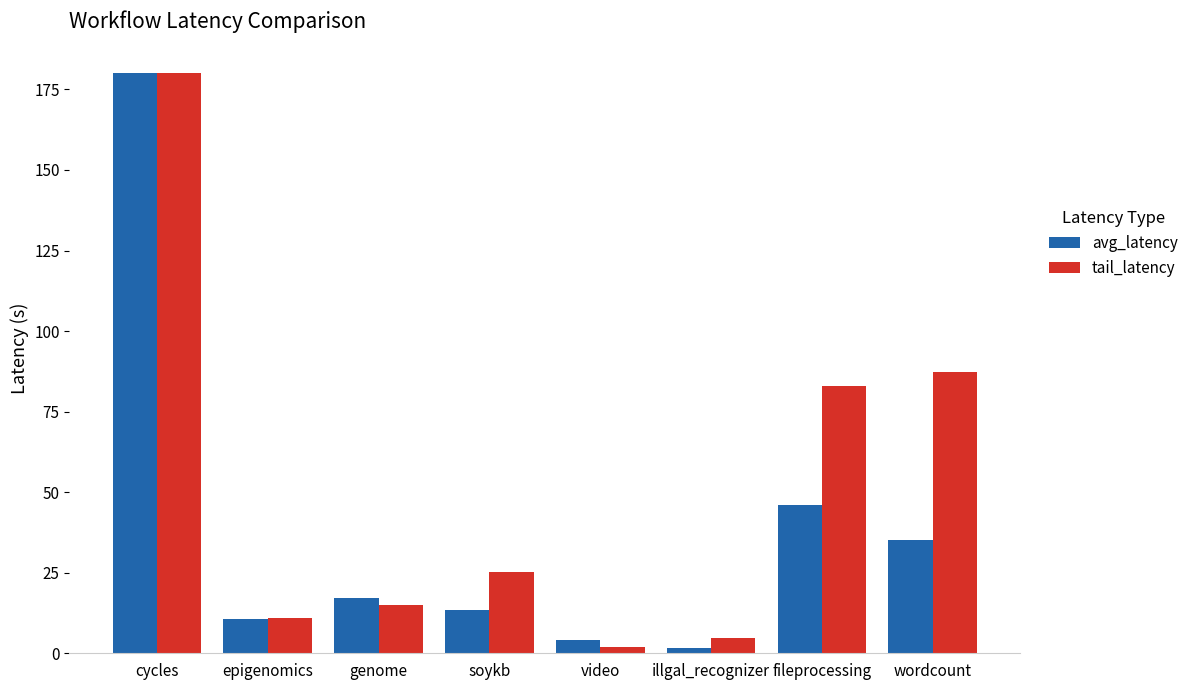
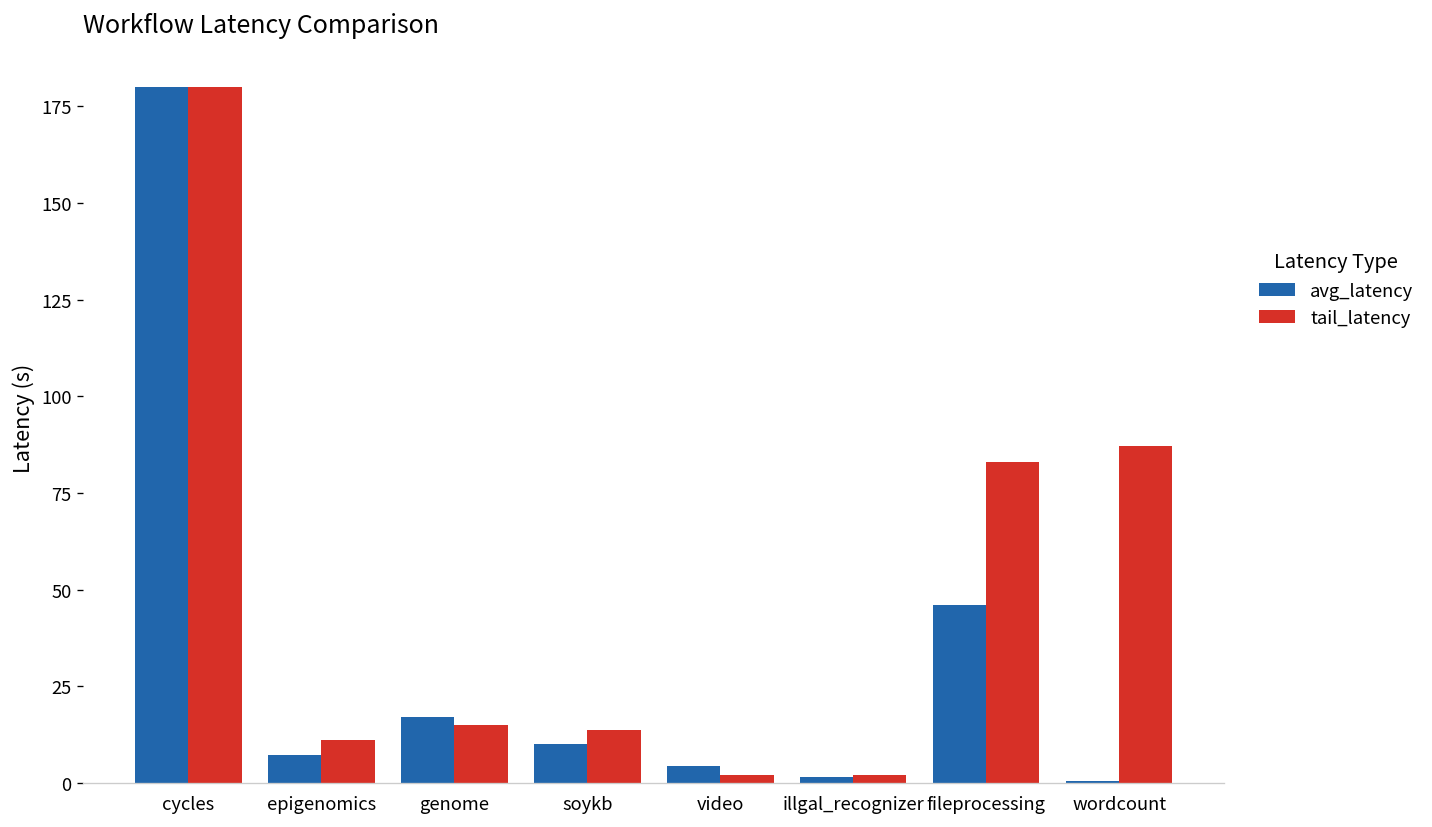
  {
    "avg_latency": {
      "cycles": 180,
-     "epigenomics": 11,
+     "epigenomics": 7,
      "genome": 17,
-     "soykb": 13,
+     "soykb": 10,
      "video": 4,
      "illgal_recognizer": 2,
      "fileprocessing": 46,
-     "wordcount": 35
+     "wordcount": 1
    },
    "tail_latency": {
      "cycles": 180,
      "epigenomics": 11,
      "genome": 15,
-     "soykb": 25,
+     "soykb": 14,
      "video": 2,
-     "illgal_recognizer": 5,
+     "illgal_recognizer": 2,
      "fileprocessing": 83,
      "wordcount": 87
    }
  }
